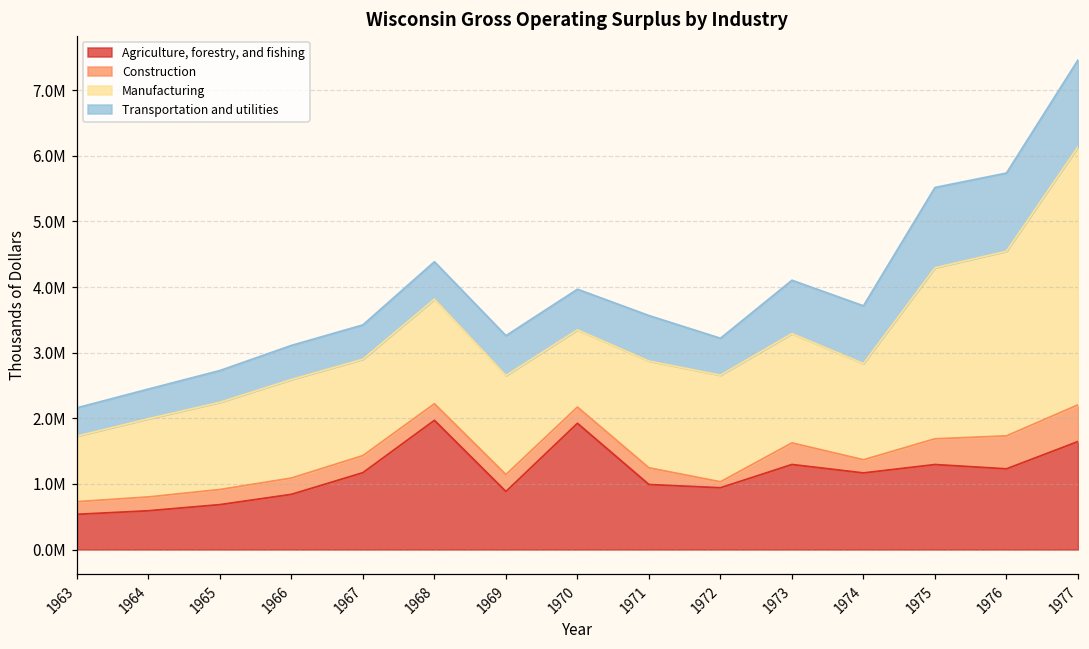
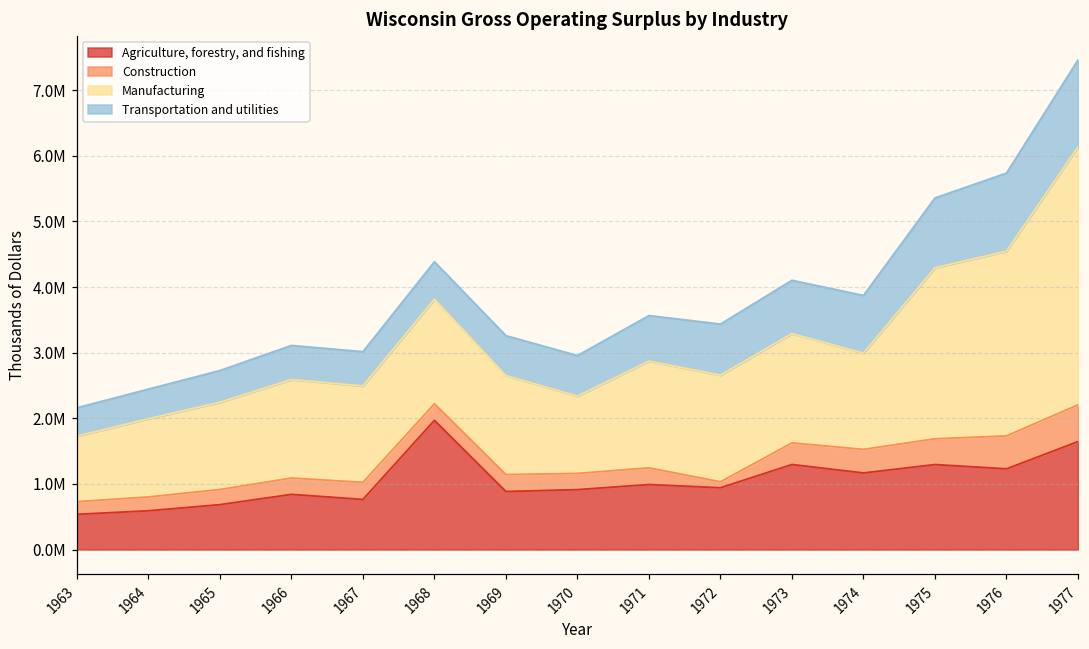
  {
    "Agriculture, forestry, and fishing": {
      "1963": 500000,
      "1964": 600000,
      "1965": 700000,
      "1966": 800000,
-     "1967": 1200000,
+     "1967": 800000,
      "1968": 2000000,
      "1969": 900000,
-     "1970": 1900000,
+     "1970": 900000,
      "1971": 1000000,
      "1972": 900000,
      "1973": 1300000,
      "1974": 1200000,
      "1975": 1300000,
      "1976": 1200000,
      "1977": 1600000
    },
    "Construction": {
      "1963": 200000,
      "1964": 200000,
      "1965": 200000,
      "1966": 200000,
      "1967": 300000,
      "1968": 300000,
      "1969": 300000,
      "1970": 200000,
      "1971": 300000,
      "1972": 100000,
      "1973": 300000,
-     "1974": 200000,
+     "1974": 400000,
      "1975": 400000,
      "1976": 500000,
      "1977": 600000
    },
    "Manufacturing": {
      "1963": 1000000,
      "1964": 1200000,
      "1965": 1300000,
      "1966": 1500000,
      "1967": 1500000,
      "1968": 1600000,
      "1969": 1500000,
      "1970": 1200000,
      "1971": 1600000,
      "1972": 1600000,
      "1973": 1700000,
      "1974": 1500000,
      "1975": 2600000,
      "1976": 2800000,
      "1977": 3900000
    },
    "Transportation and utilities": {
      "1963": 400000,
      "1964": 500000,
      "1965": 500000,
      "1966": 500000,
      "1967": 500000,
      "1968": 600000,
      "1969": 600000,
      "1970": 600000,
      "1971": 700000,
-     "1972": 600000,
+     "1972": 800000,
      "1973": 800000,
      "1974": 900000,
-     "1975": 1200000,
+     "1975": 1100000,
      "1976": 1200000,
      "1977": 1300000
    }
  }
